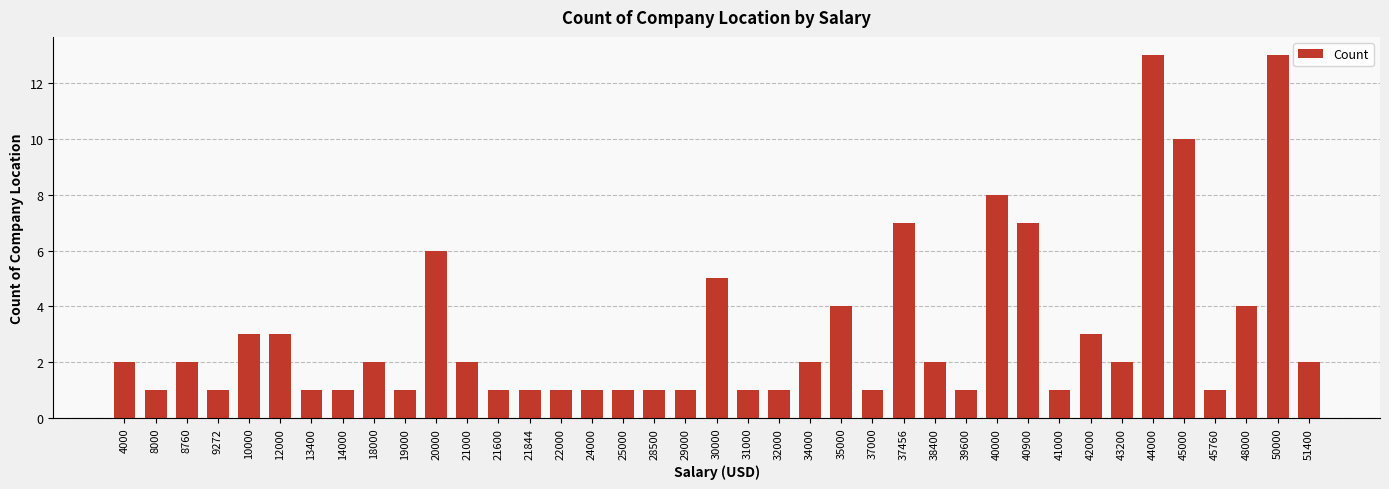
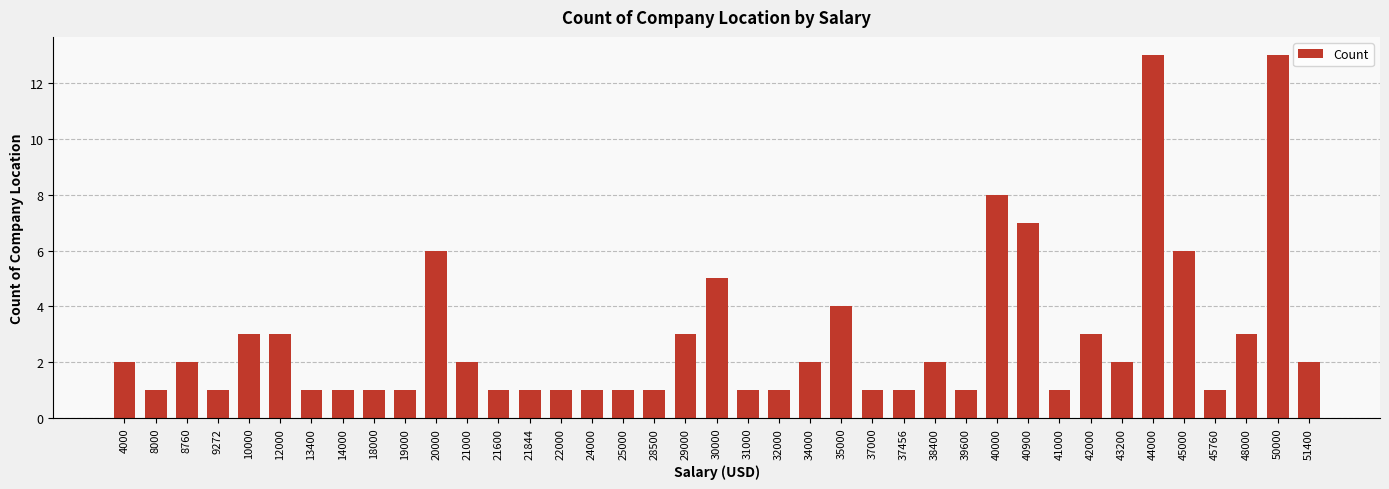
  {
    "4000": 2,
    "8000": 1,
    "8760": 2,
    "9272": 1,
    "10000": 3,
    "12000": 3,
    "13400": 1,
    "14000": 1,
-   "18000": 2,
+   "18000": 1,
    "19000": 1,
    "20000": 6,
    "21000": 2,
    "21600": 1,
    "21844": 1,
    "22000": 1,
    "24000": 1,
    "25000": 1,
    "28500": 1,
-   "29000": 1,
+   "29000": 3,
    "30000": 5,
    "31000": 1,
    "32000": 1,
    "34000": 2,
    "35000": 4,
    "37000": 1,
-   "37456": 7,
+   "37456": 1,
    "38400": 2,
    "39600": 1,
    "40000": 8,
    "40900": 7,
    "41000": 1,
    "42000": 3,
    "43200": 2,
    "44000": 13,
-   "45000": 10,
+   "45000": 6,
    "45760": 1,
-   "48000": 4,
+   "48000": 3,
    "50000": 13,
    "51400": 2
  }
